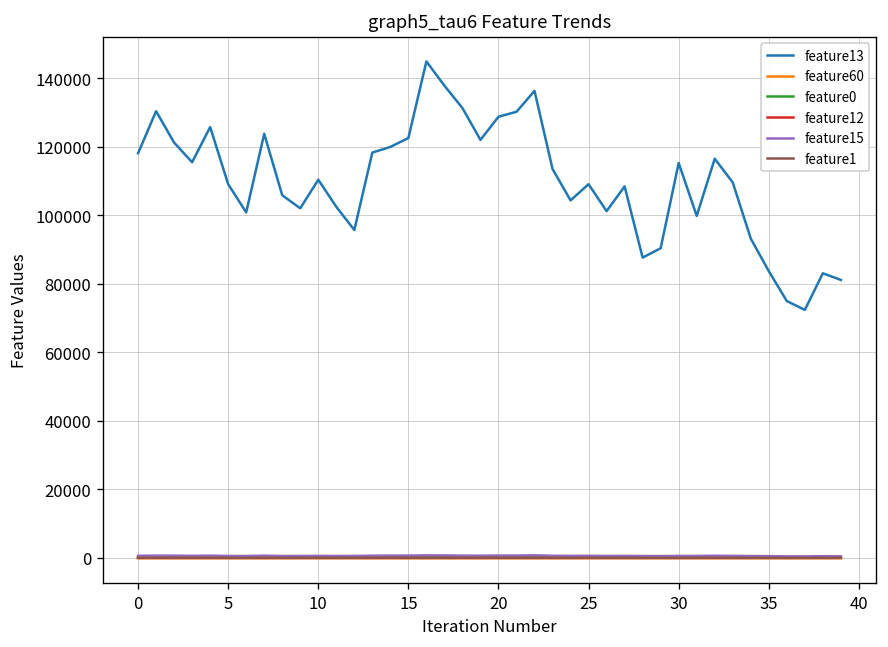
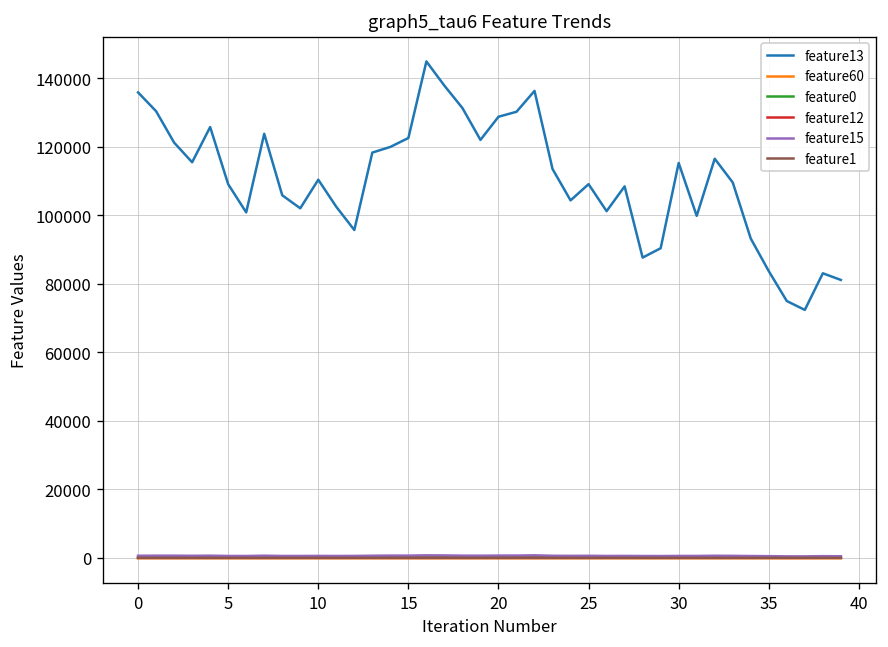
  {
    "feature13": {
-     "0": 118000,
+     "0": 136000,
      "5": 109000,
      "10": 110000,
      "15": 123000,
      "20": 129000,
      "25": 109000,
      "30": 115000,
      "35": 84000
    }
  }
